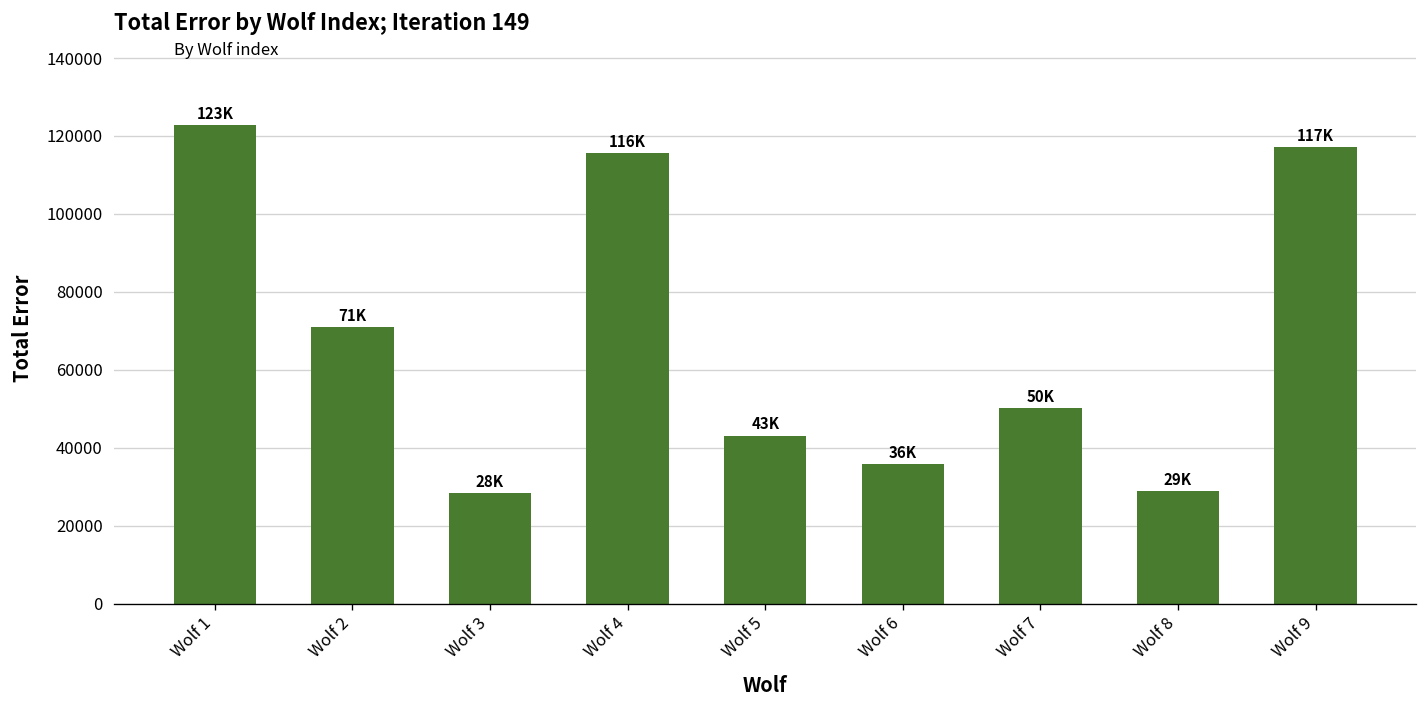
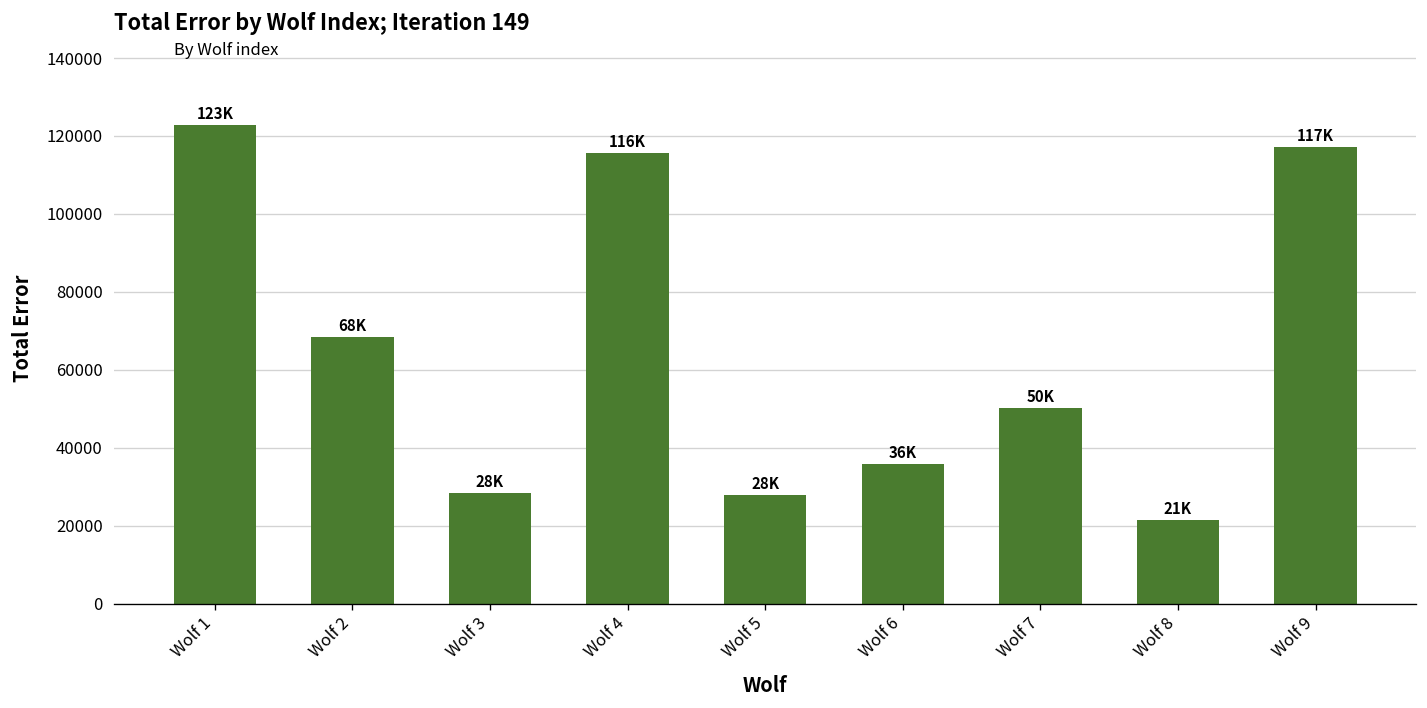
  {
    "Wolf 1": "123K",
-   "Wolf 2": "71K",
+   "Wolf 2": "68K",
    "Wolf 3": "28K",
    "Wolf 4": "116K",
-   "Wolf 5": "43K",
+   "Wolf 5": "28K",
    "Wolf 6": "36K",
    "Wolf 7": "50K",
-   "Wolf 8": "29K",
+   "Wolf 8": "21K",
    "Wolf 9": "117K"
  }
